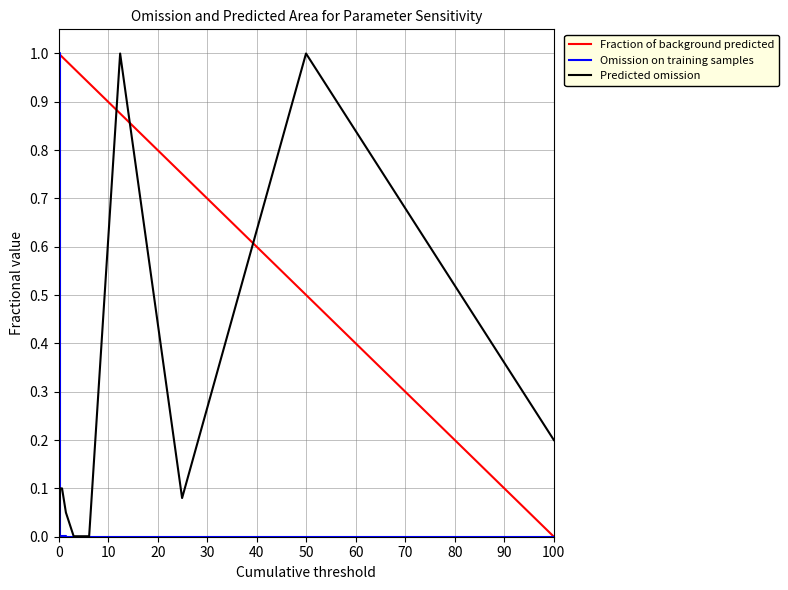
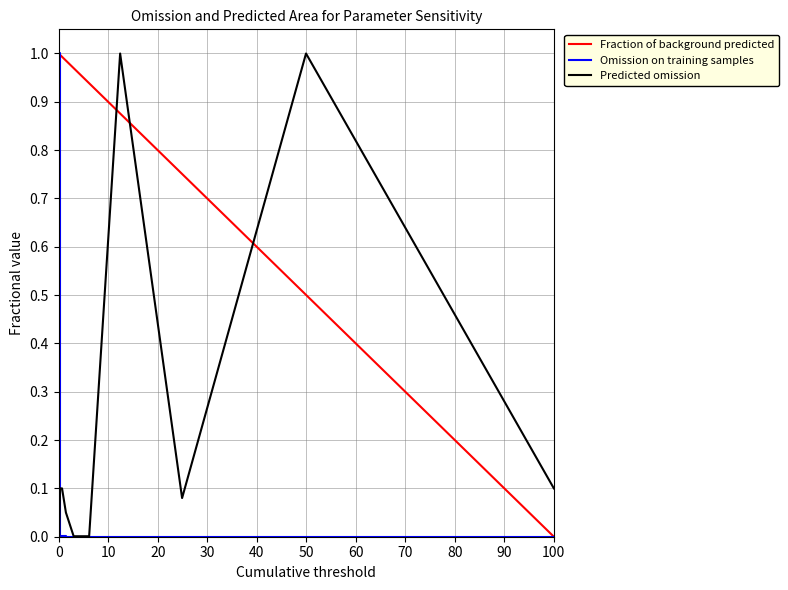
  {
    "Predicted omission": {
-     "100": 0.20
+     "100": 0.10
    }
  }
